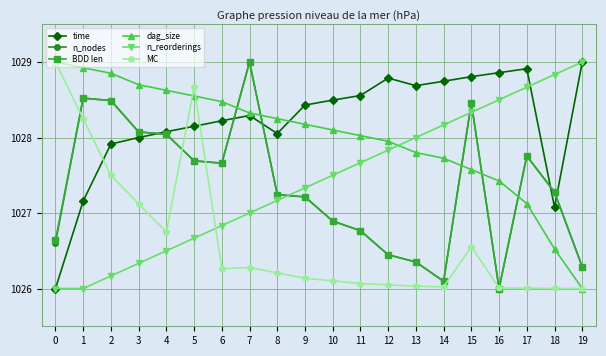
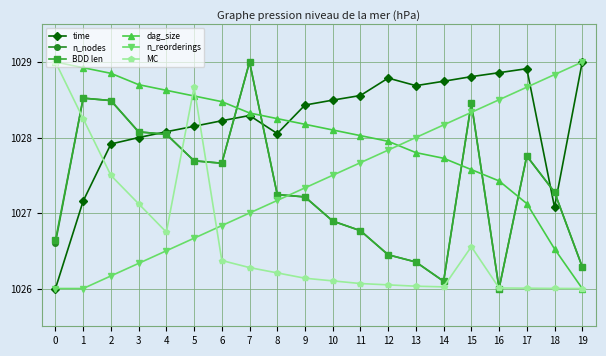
  {
    "time": {
      "1": 1027.2,
      "2": 1027.9,
      "3": 1028.0,
      "4": 1028.1,
      "5": 1028.1,
      "6": 1028.2,
      "8": 1028.1,
      "9": 1028.4,
      "10": 1028.5,
      "11": 1028.6,
      "12": 1028.8,
      "13": 1028.7,
      "14": 1028.7,
      "15": 1028.8,
      "16": 1028.9,
      "17": 1028.9,
      "18": 1027.1
    },
    "MC": {
      "1": 1028.2,
      "2": 1027.5,
      "3": 1027.1,
      "4": 1026.7,
      "5": 1028.7,
-     "6": 1026.3,
+     "6": 1026.4,
      "7": 1026.3,
      "8": 1026.2,
      "9": 1026.1,
      "10": 1026.1,
      "11": 1026.1,
      "12": 1026.0,
      "13": 1026.0,
      "14": 1026.0,
      "15": 1026.6,
      "17": 1026.0,
      "18": 1026.0
    }
  }
